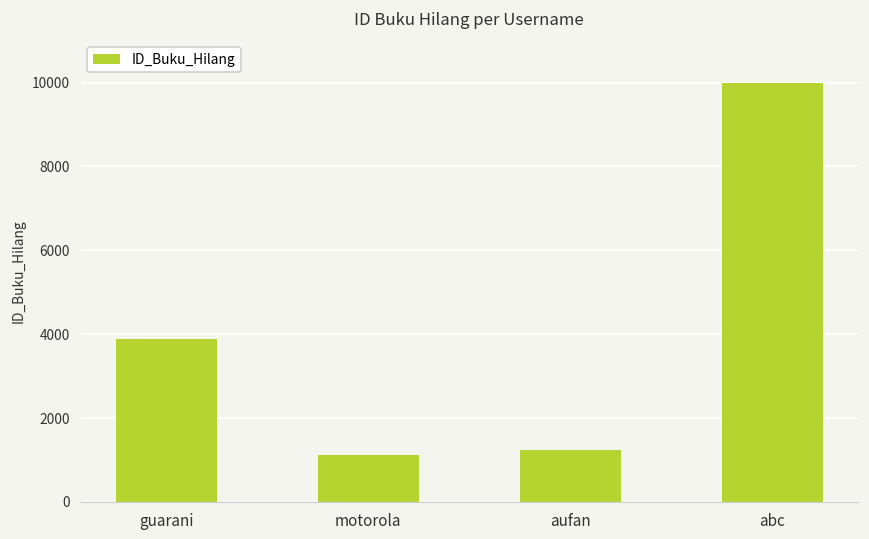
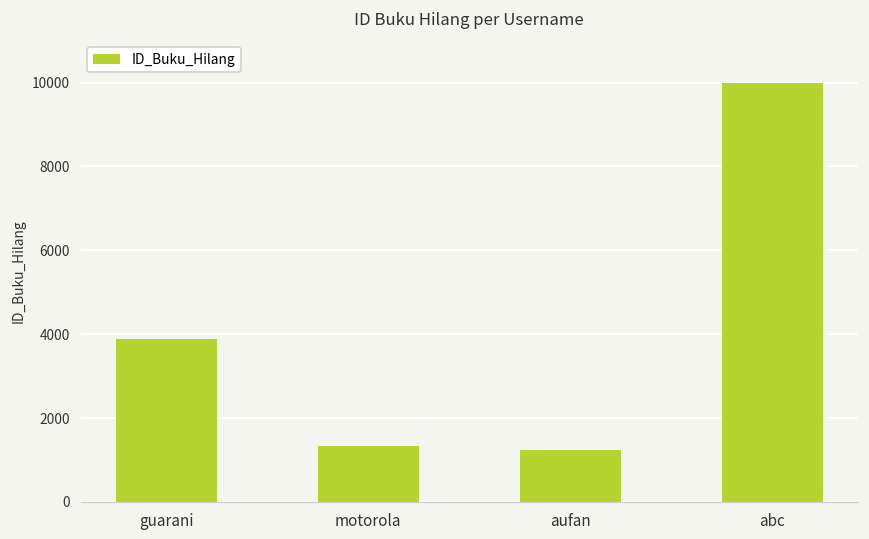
  {
    "guarani": 3900,
-   "motorola": 1100,
+   "motorola": 1300,
    "aufan": 1200,
    "abc": 10000
  }
